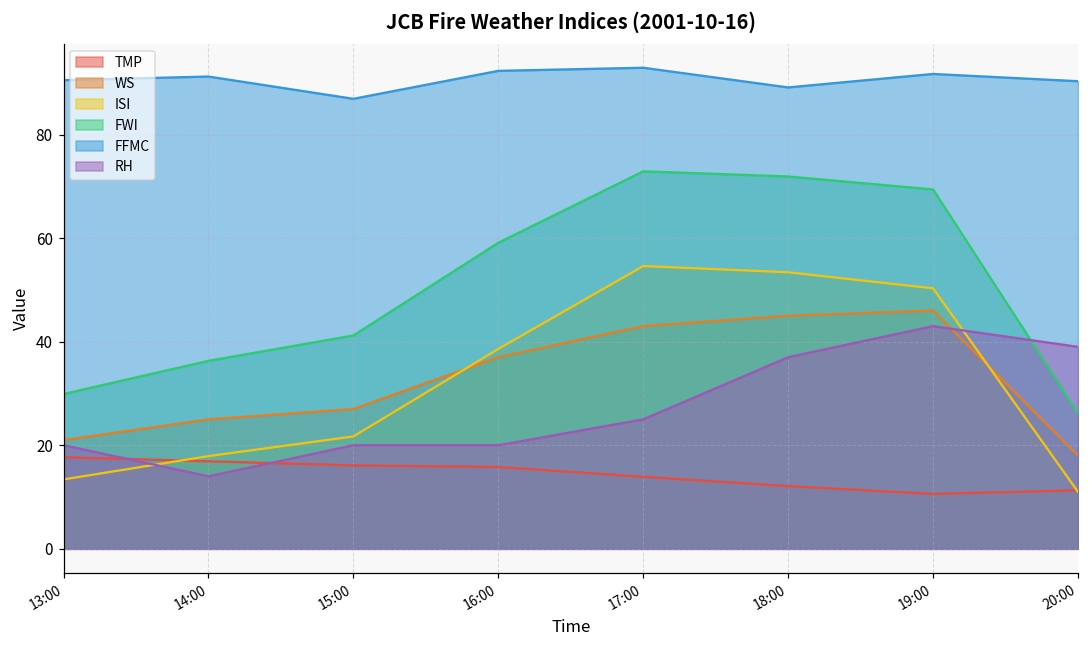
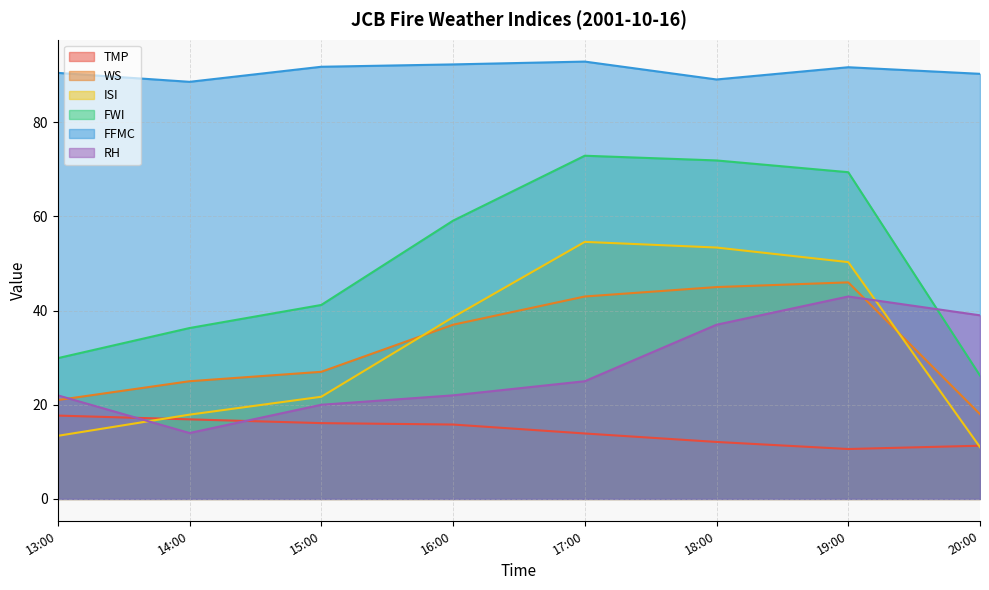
  {
    "FWI": {
      "13:00": 30,
      "14:00": 36,
      "15:00": 41,
      "16:00": 59,
      "17:00": 73,
      "18:00": 72,
      "19:00": 69,
      "20:00": 26
    },
    "FFMC": {
      "13:00": 91,
-     "14:00": 91,
-     "15:00": 87,
+     "14:00": 89,
+     "15:00": 92,
      "16:00": 92,
      "17:00": 93,
      "18:00": 89,
      "19:00": 92,
      "20:00": 90
    },
    "RH": {
-     "13:00": 20,
+     "13:00": 22,
      "14:00": 14,
      "15:00": 20,
-     "16:00": 20,
+     "16:00": 22,
      "17:00": 25,
      "18:00": 37,
      "19:00": 43,
      "20:00": 39
    }
  }
